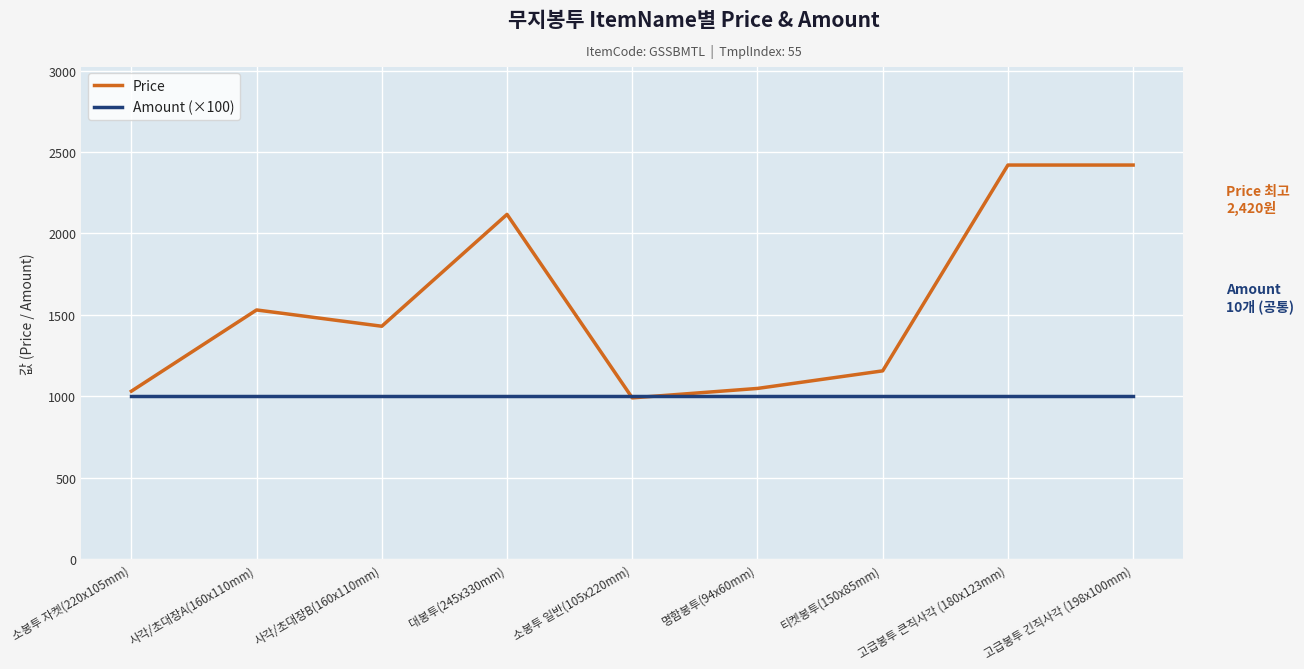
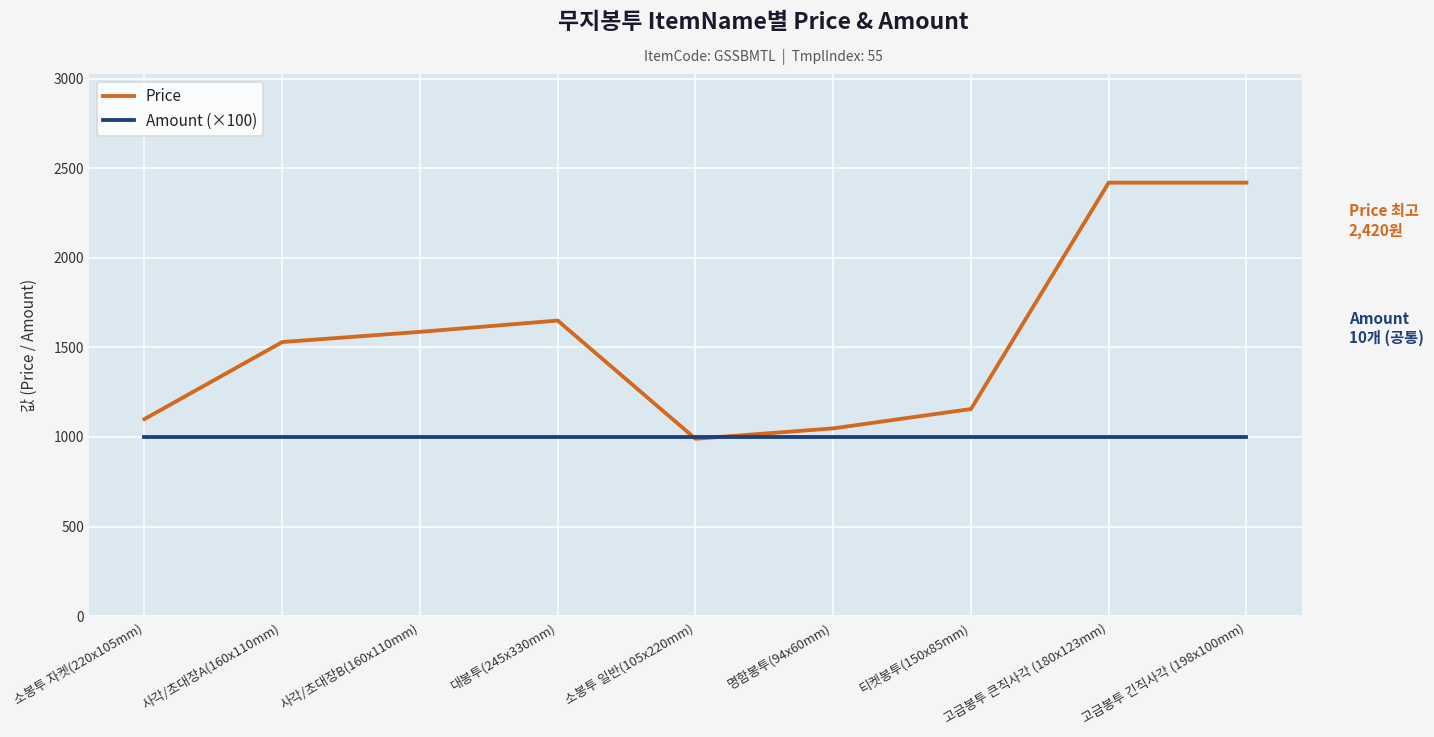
  {
    "Price": {
-     "소봉투 자켓(220x105mm)": 1030,
+     "소봉투 자켓(220x105mm)": 1100,
      "사각/초대장A(160x110mm)": 1530,
-     "사각/초대장B(160x110mm)": 1430,
-     "대봉투(245x330mm)": 2120,
+     "사각/초대장B(160x110mm)": 1590,
+     "대봉투(245x330mm)": 1650,
      "명함봉투(94x60mm)": 1050,
      "티켓봉투(150x85mm)": 1160,
      "고급봉투 큰직사각 (180x123mm)": 2420,
      "고급봉투 긴직사각 (198x100mm)": 2420
    },
    "Amount (×100)": {
      "소봉투 자켓(220x105mm)": 1000,
      "사각/초대장A(160x110mm)": 1000,
      "사각/초대장B(160x110mm)": 1000,
      "대봉투(245x330mm)": 1000,
      "명함봉투(94x60mm)": 1000,
      "티켓봉투(150x85mm)": 1000,
      "고급봉투 큰직사각 (180x123mm)": 1000,
      "고급봉투 긴직사각 (198x100mm)": 1000
    }
  }
